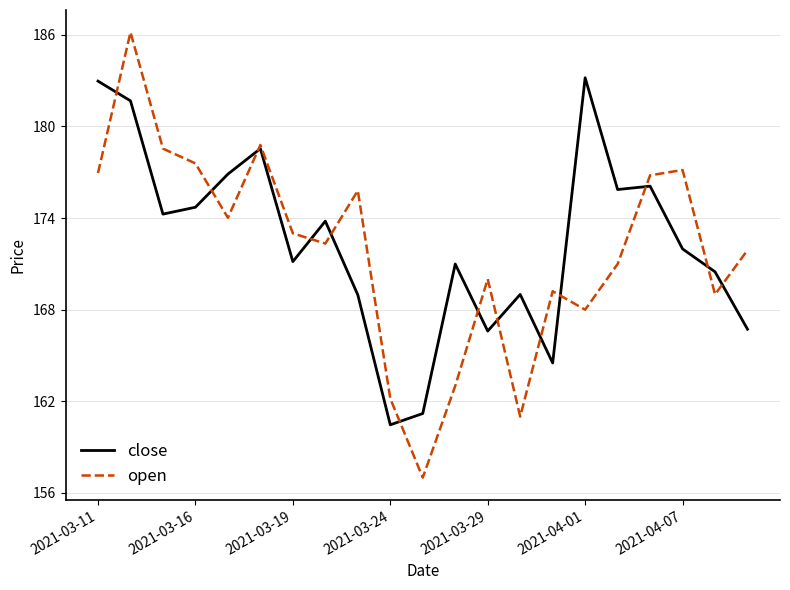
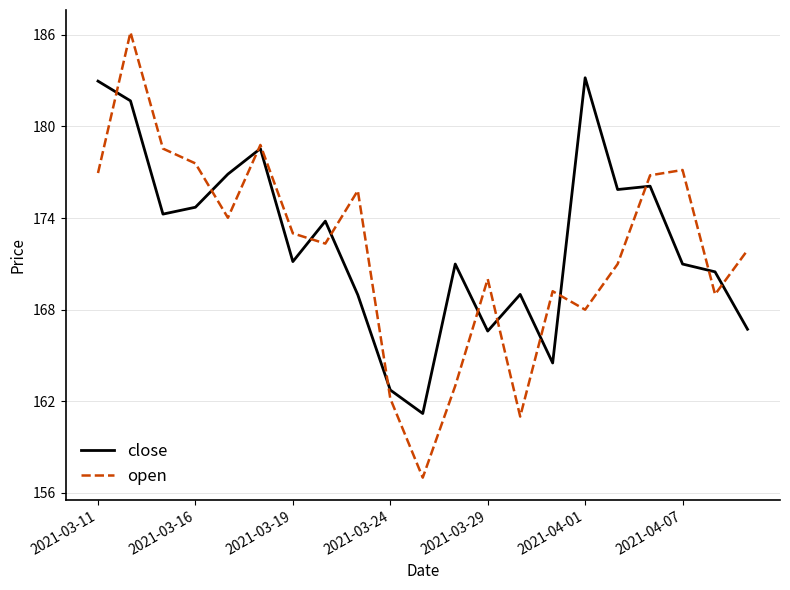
  {
    "close": {
      "2021-03-11": 183.0,
      "2021-03-16": 174.7,
      "2021-03-19": 171.2,
-     "2021-03-24": 160.5,
+     "2021-03-24": 162.7,
      "2021-03-29": 166.6,
      "2021-04-01": 183.2,
-     "2021-04-07": 172.0
+     "2021-04-07": 171.0
    },
    "open": {
      "2021-03-11": 177.0,
      "2021-03-16": 177.6,
      "2021-03-19": 173.0,
      "2021-03-24": 162.2,
      "2021-03-29": 170.0,
      "2021-04-01": 168.0,
      "2021-04-07": 177.2
    }
  }
